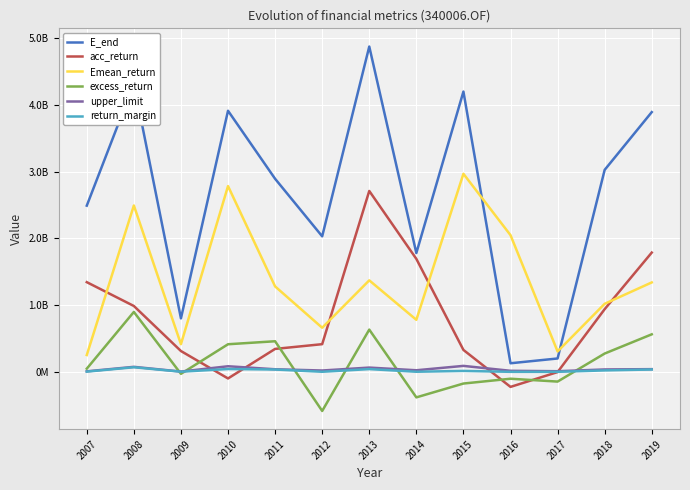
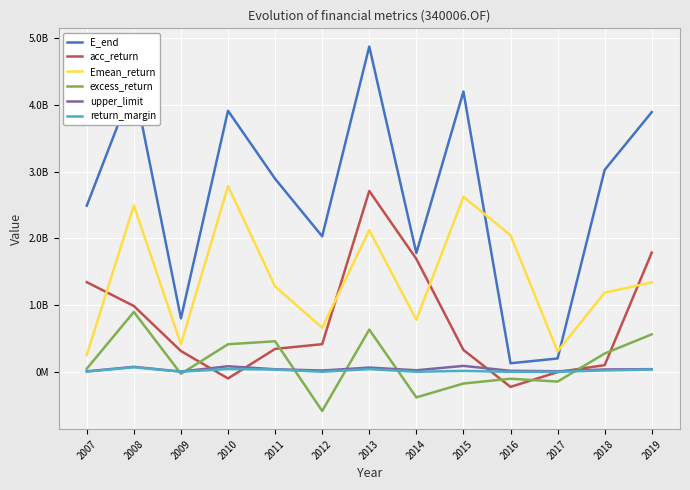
  {
    "acc_return": {
      "2007": 1300000000,
      "2008": 1000000000,
      "2009": 300000000,
      "2010": -100000000,
      "2011": 300000000,
      "2012": 400000000,
      "2013": 2700000000,
      "2014": 1700000000,
      "2015": 300000000,
      "2016": -200000000,
-     "2018": 900000000,
+     "2018": 100000000,
      "2019": 1800000000
    },
    "Emean_return": {
      "2007": 300000000,
      "2008": 2500000000,
      "2009": 400000000,
      "2010": 2800000000,
      "2011": 1300000000,
      "2012": 700000000,
-     "2013": 1400000000,
+     "2013": 2100000000,
      "2014": 800000000,
-     "2015": 3000000000,
+     "2015": 2600000000,
      "2016": 2000000000,
      "2017": 300000000,
-     "2018": 1000000000,
+     "2018": 1200000000,
      "2019": 1300000000
    },
    "excess_return": {
      "2007": 0,
      "2008": 900000000,
      "2010": 400000000,
      "2011": 500000000,
      "2012": -600000000,
      "2013": 600000000,
      "2014": -400000000,
      "2015": -200000000,
      "2016": -100000000,
      "2017": -100000000,
      "2018": 300000000,
      "2019": 600000000
    },
    "upper_limit": {
      "2010": 100000000,
      "2015": 100000000
    }
  }
